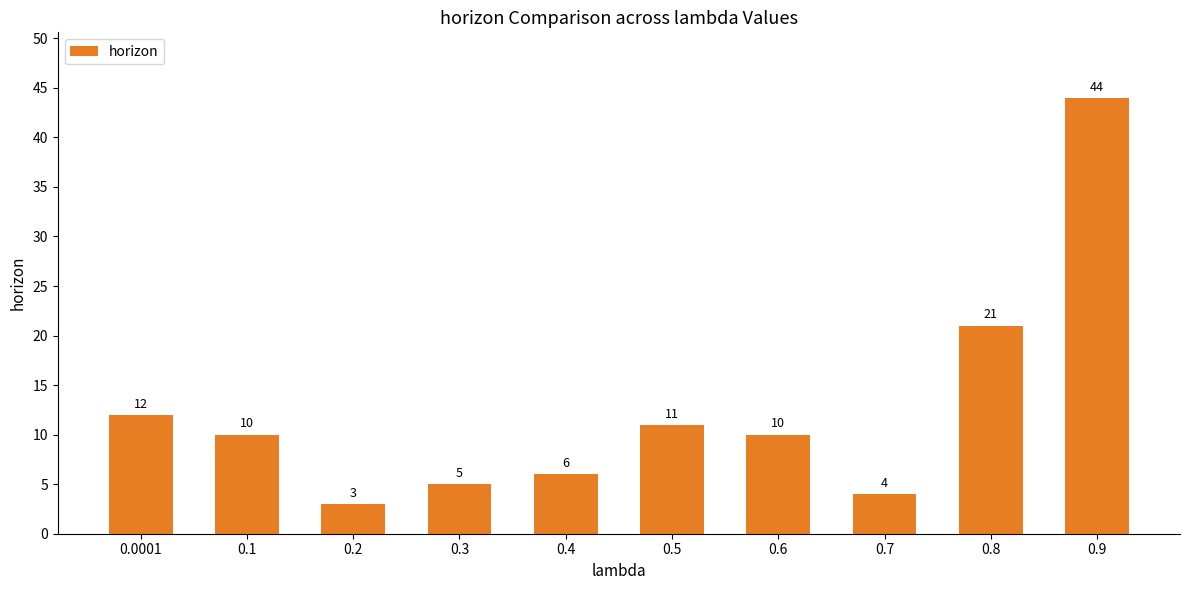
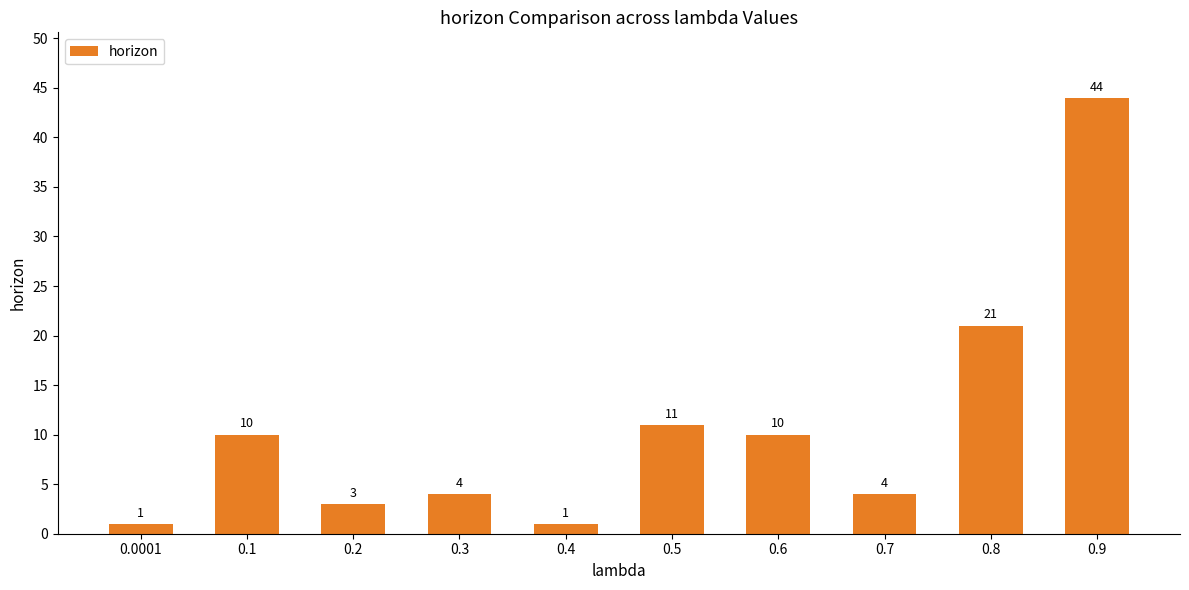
  {
-   "0.0001": 12,
+   "0.0001": 1,
    "0.1": 10,
    "0.2": 3,
-   "0.3": 5,
-   "0.4": 6,
+   "0.3": 4,
+   "0.4": 1,
    "0.5": 11,
    "0.6": 10,
    "0.7": 4,
    "0.8": 21,
    "0.9": 44
  }
